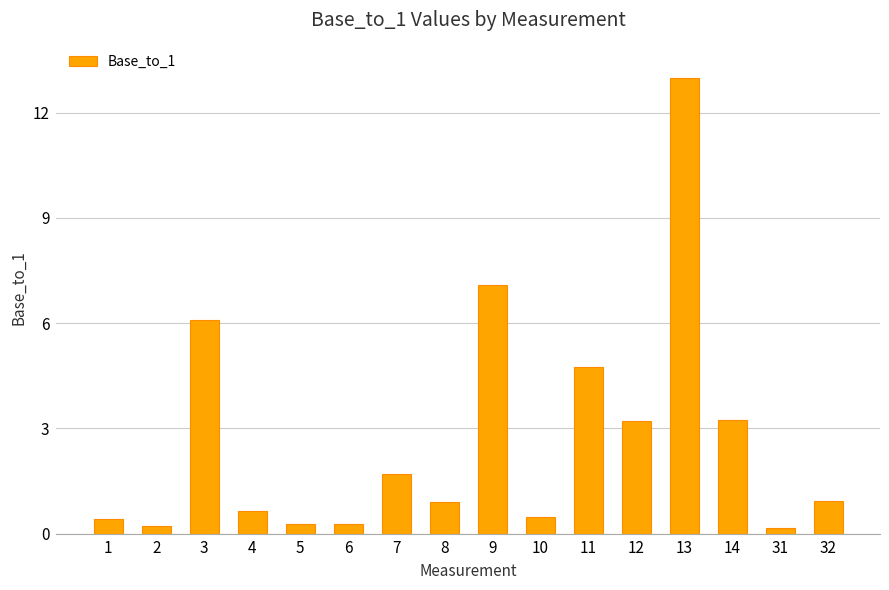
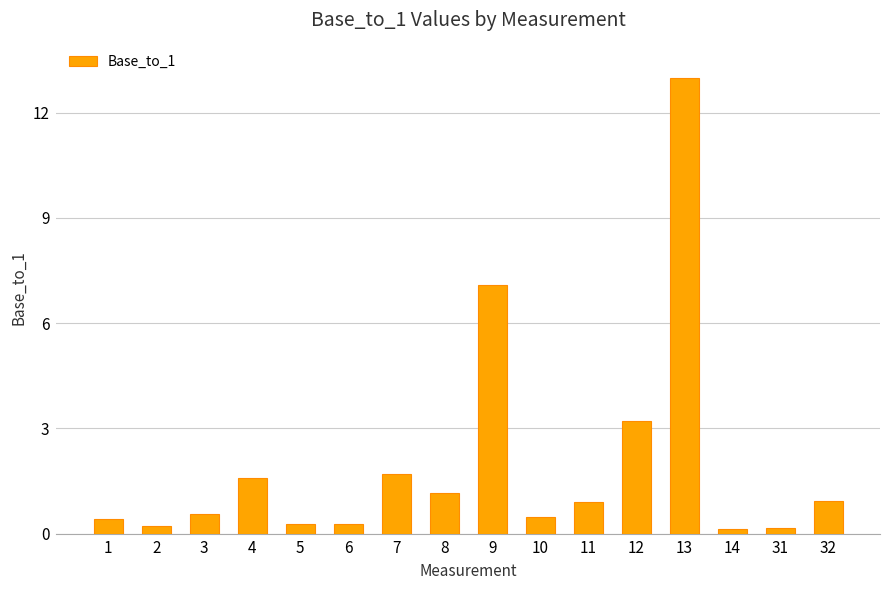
  {
    "1": 0.4,
    "2": 0.2,
-   "3": 6.1,
-   "4": 0.6,
+   "3": 0.6,
+   "4": 1.6,
    "5": 0.3,
    "6": 0.3,
    "7": 1.7,
-   "8": 0.9,
+   "8": 1.2,
    "9": 7.1,
    "10": 0.5,
-   "11": 4.7,
+   "11": 0.9,
    "12": 3.2,
    "13": 13.0,
-   "14": 3.2,
+   "14": 0.1,
    "31": 0.2,
    "32": 0.9
  }
